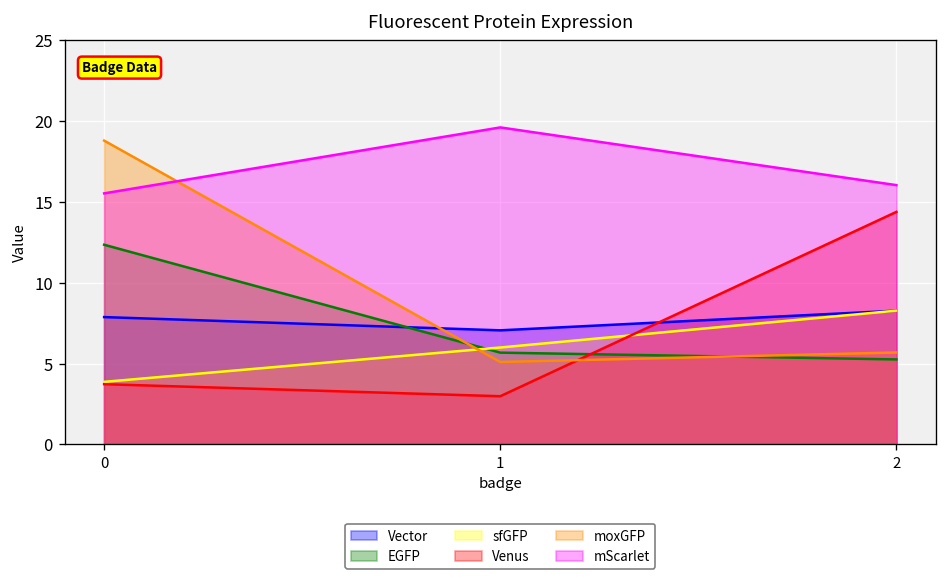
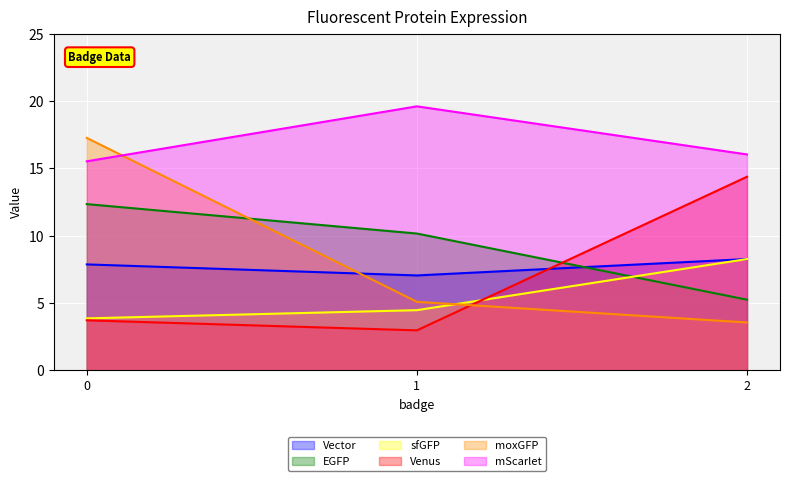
  {
    "Vector": {
      "0": 7.9,
      "1": 7.1
    },
    "EGFP": {
      "0": 12.4,
-     "1": 5.7,
+     "1": 10.2,
      "2": 5.3
    },
    "sfGFP": {
-     "1": 6.0
+     "1": 4.5
    },
    "Venus": {
      "1": 3.0,
      "2": 14.4
    },
    "moxGFP": {
-     "0": 18.8,
+     "0": 17.3,
      "1": 5.1,
-     "2": 5.7
+     "2": 3.6
    },
    "mScarlet": {
      "0": 15.5,
      "1": 19.6,
      "2": 16.0
    }
  }
